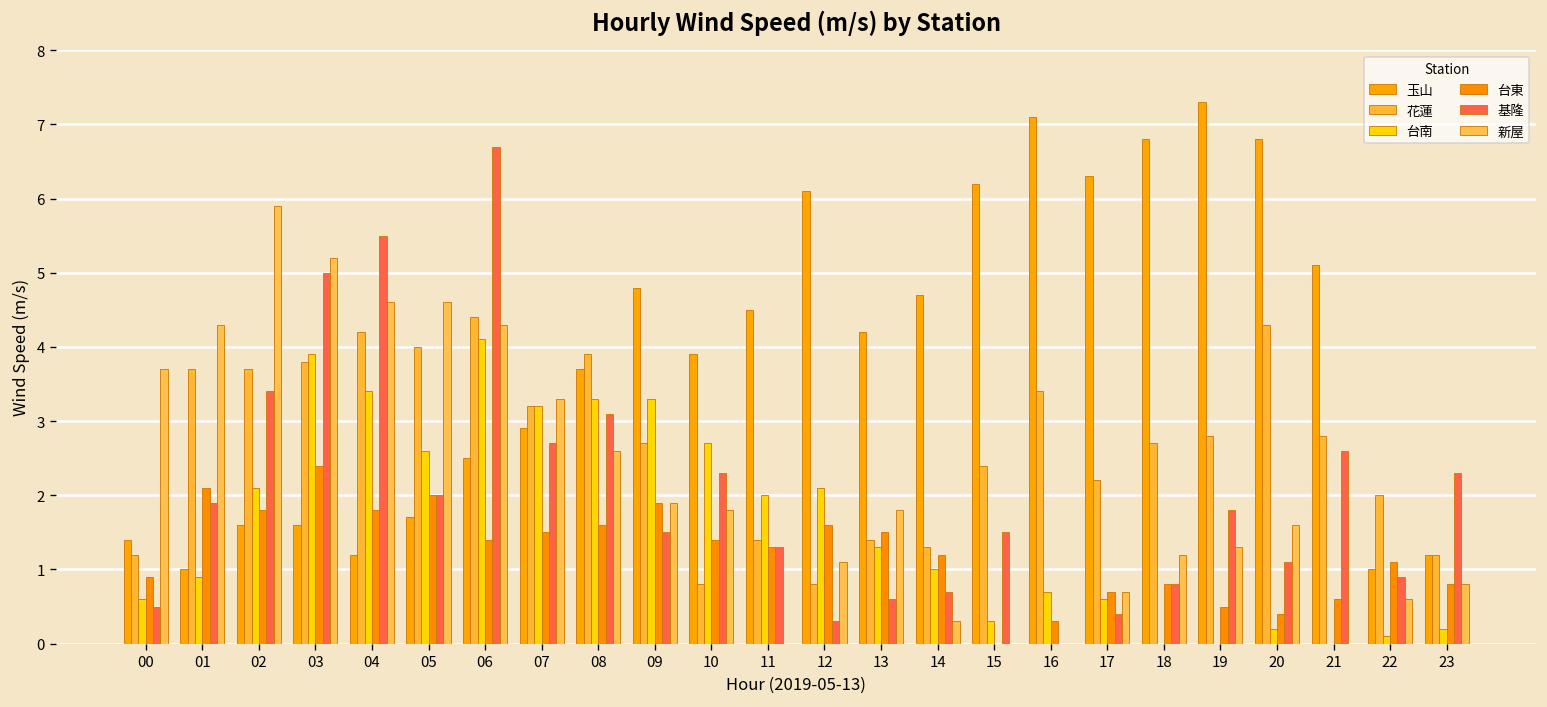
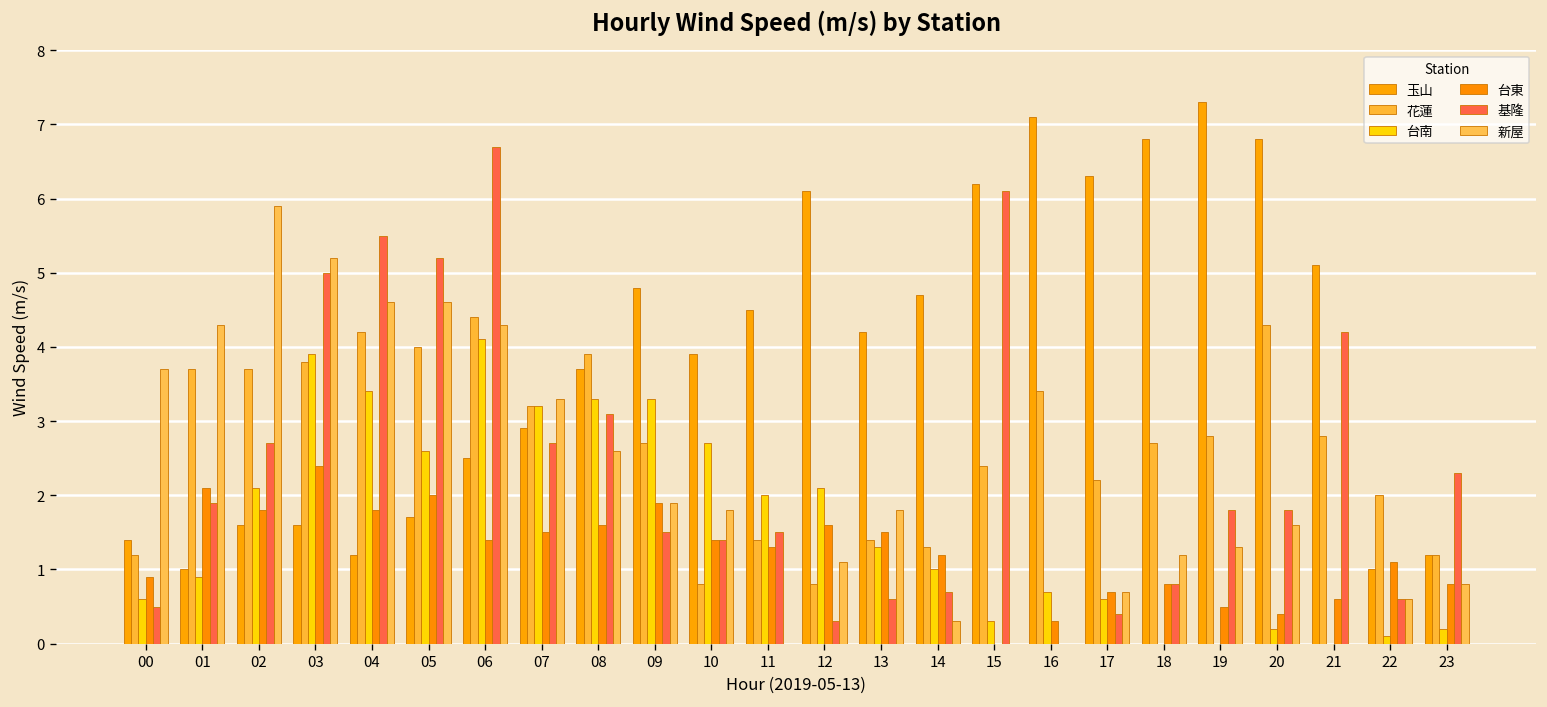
  {
    "基隆": {
      "00": 0.5,
      "01": 1.9,
-     "02": 3.4,
+     "02": 2.7,
      "03": 5.0,
      "04": 5.5,
-     "05": 2.0,
+     "05": 5.2,
      "06": 6.7,
      "07": 2.7,
      "08": 3.1,
      "09": 1.5,
-     "10": 2.3,
-     "11": 1.3,
+     "10": 1.4,
+     "11": 1.5,
      "12": 0.3,
      "13": 0.6,
      "14": 0.7,
-     "15": 1.5,
+     "15": 6.1,
      "16": 0.0,
      "17": 0.4,
      "18": 0.8,
      "19": 1.8,
-     "20": 1.1,
-     "21": 2.6,
-     "22": 0.9,
+     "20": 1.8,
+     "21": 4.2,
+     "22": 0.6,
      "23": 2.3
    }
  }
